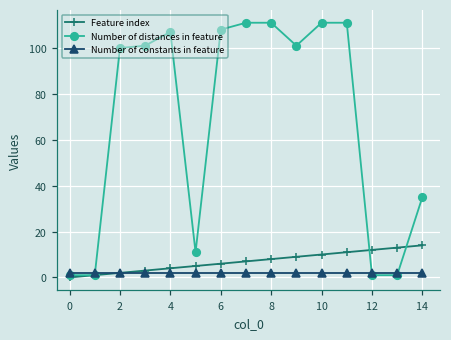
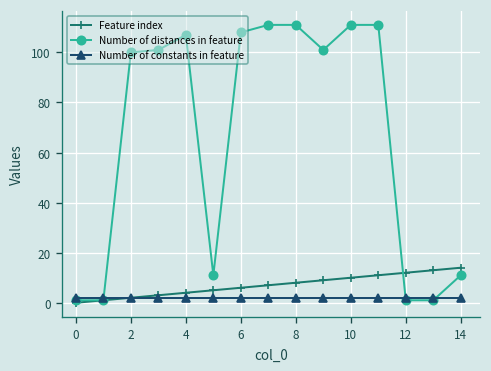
  {
    "Number of distances in feature": {
      "8": 111,
      "10": 111,
-     "14": 35
+     "14": 11
    }
  }
